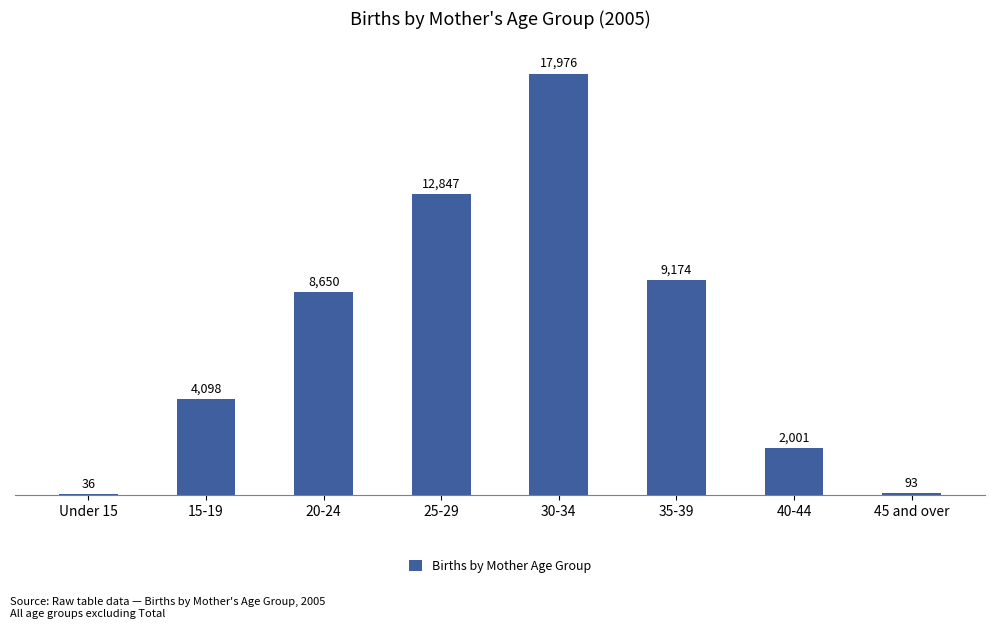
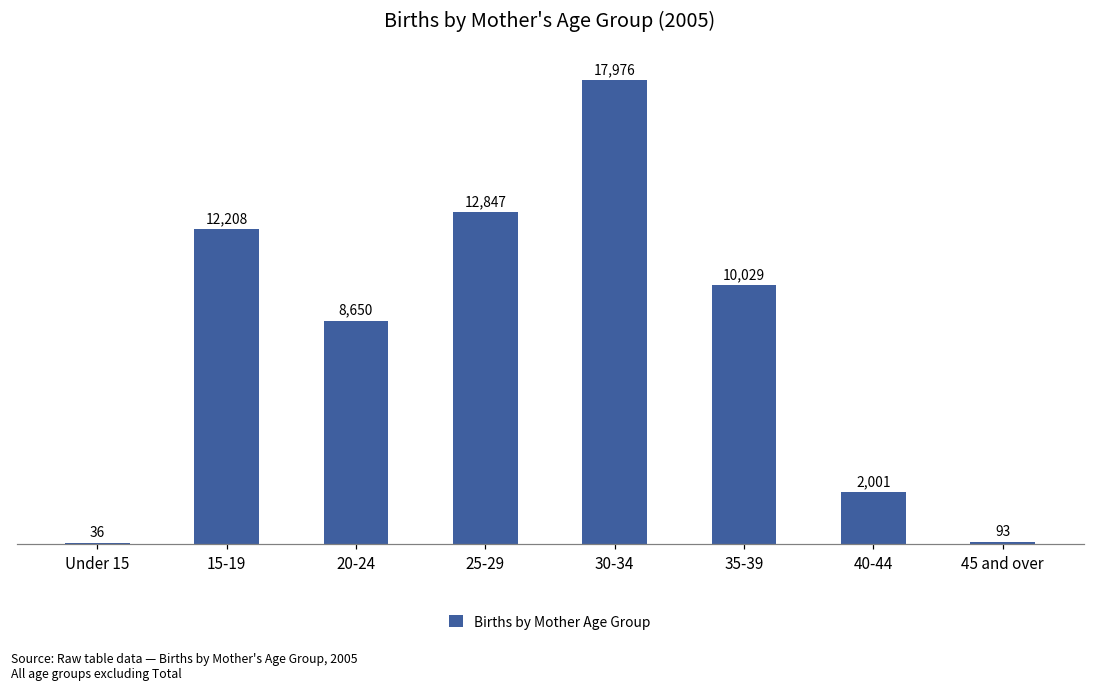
  {
    "Under 15": "36",
-   "15-19": "4,098",
+   "15-19": "12,208",
    "20-24": "8,650",
    "25-29": "12,847",
    "30-34": "17,976",
-   "35-39": "9,174",
+   "35-39": "10,029",
    "40-44": "2,001",
    "45 and over": "93"
  }
